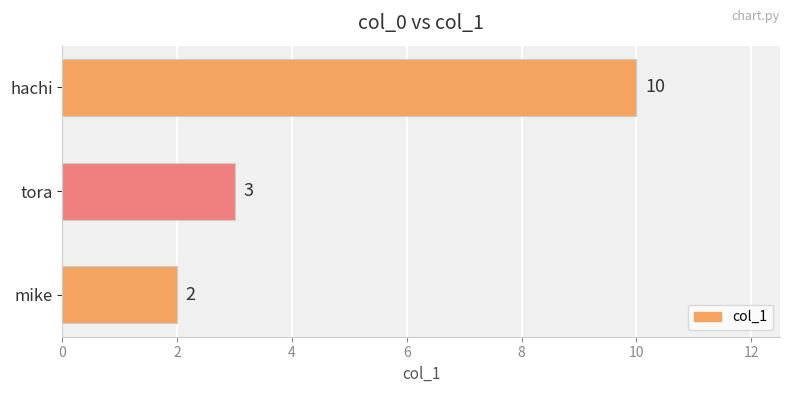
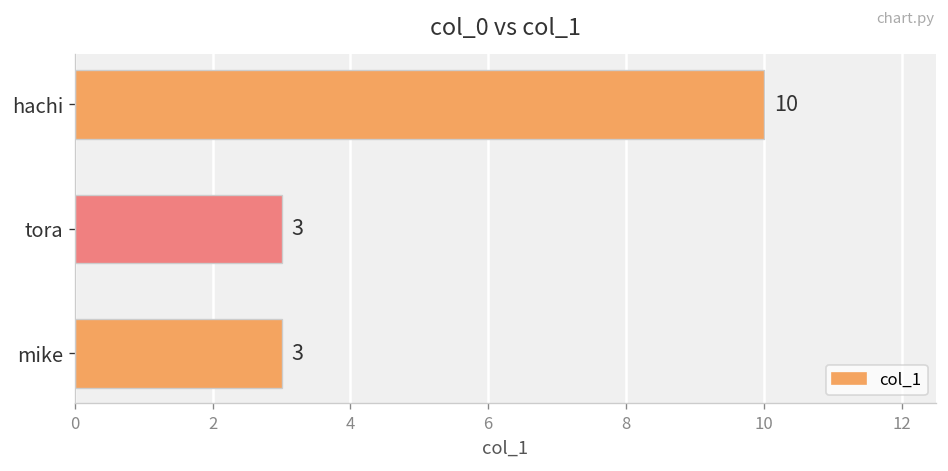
  {
    "hachi": 10,
    "tora": 3,
-   "mike": 2
+   "mike": 3
  }
